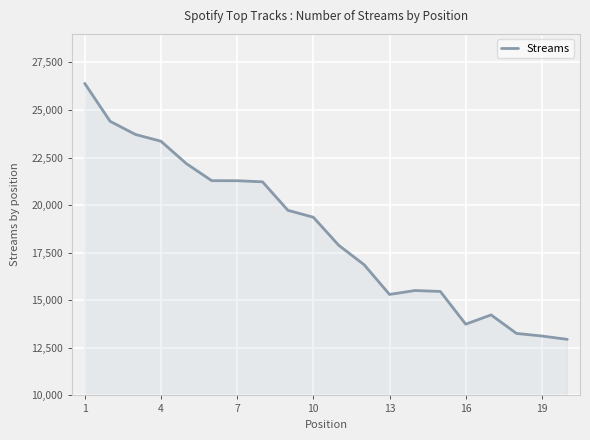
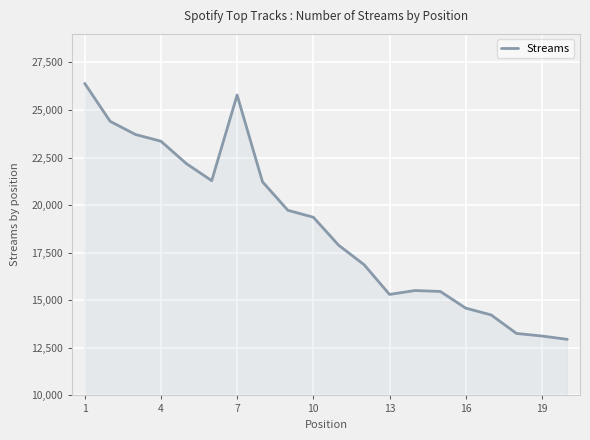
  {
    "1": "26,400",
    "4": "23,400",
-   "7": "21,300",
+   "7": "25,800",
    "10": "19,400",
    "13": "15,300",
-   "16": "13,700",
+   "16": "14,600",
    "19": "13,100"
  }
